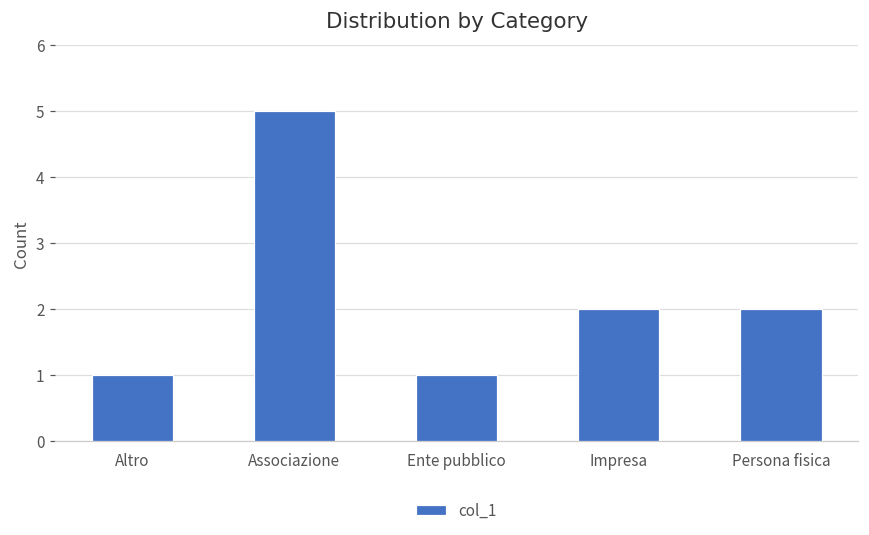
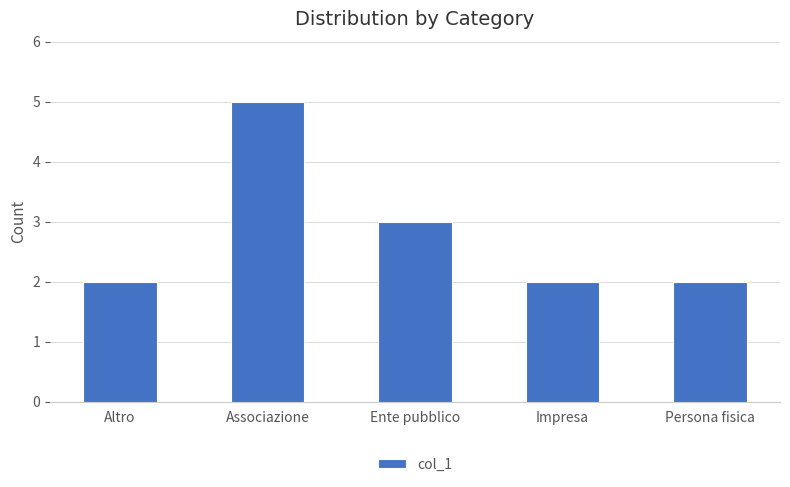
  {
-   "Altro": 1,
+   "Altro": 2,
    "Associazione": 5,
-   "Ente pubblico": 1,
+   "Ente pubblico": 3,
    "Impresa": 2,
    "Persona fisica": 2
  }
